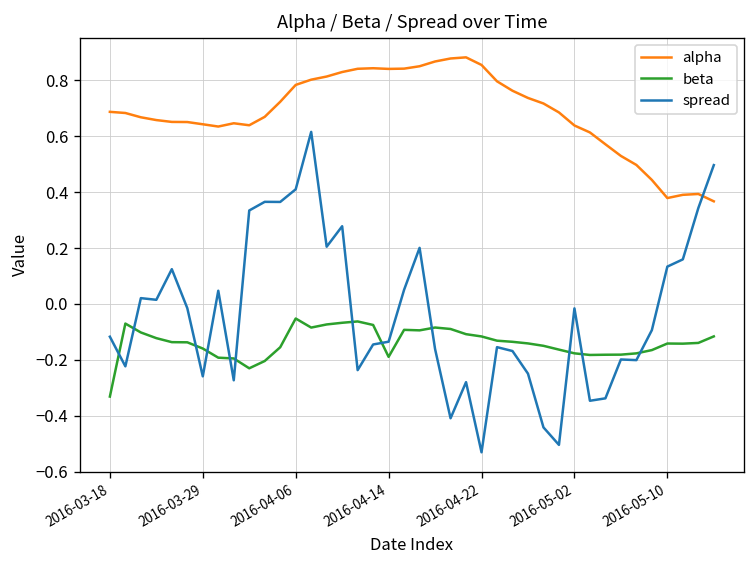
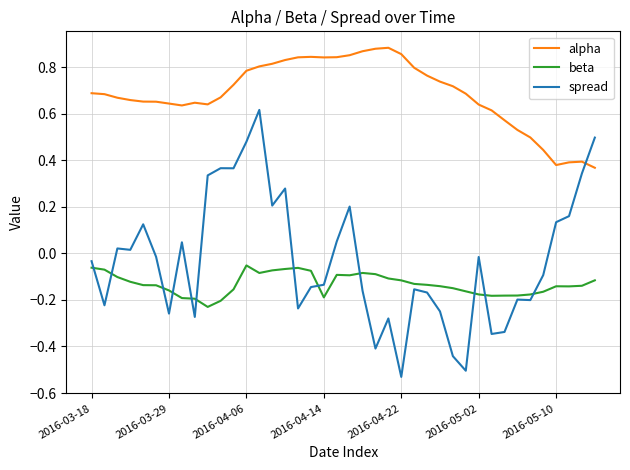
  {
    "alpha": {
      "2016-03-18": 0.69,
      "2016-03-29": 0.64,
      "2016-04-06": 0.78,
      "2016-04-14": 0.84,
      "2016-04-22": 0.86,
      "2016-05-02": 0.64,
      "2016-05-10": 0.38
    },
    "beta": {
-     "2016-03-18": -0.33,
+     "2016-03-18": -0.06,
      "2016-03-29": -0.16,
      "2016-04-06": -0.05,
      "2016-04-14": -0.19,
      "2016-04-22": -0.12,
      "2016-05-02": -0.18,
      "2016-05-10": -0.14
    },
    "spread": {
-     "2016-03-18": -0.12,
+     "2016-03-18": -0.03,
      "2016-03-29": -0.26,
-     "2016-04-06": 0.41,
+     "2016-04-06": 0.48,
      "2016-04-14": -0.14,
      "2016-04-22": -0.53,
      "2016-05-02": -0.02,
      "2016-05-10": 0.13
    }
  }
